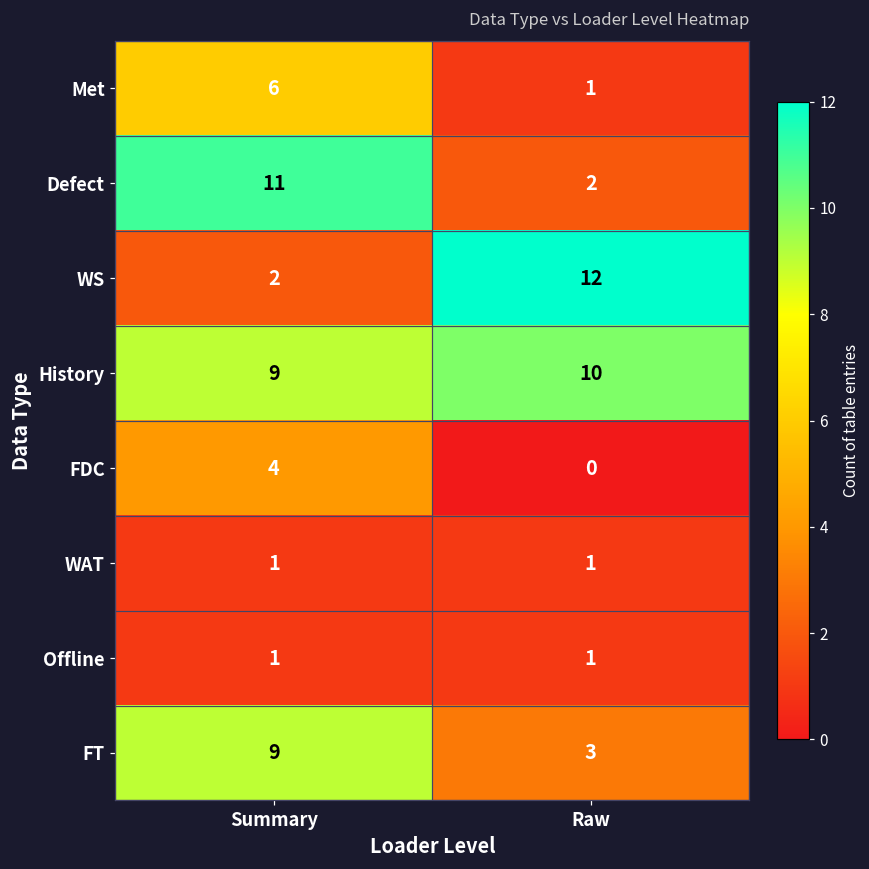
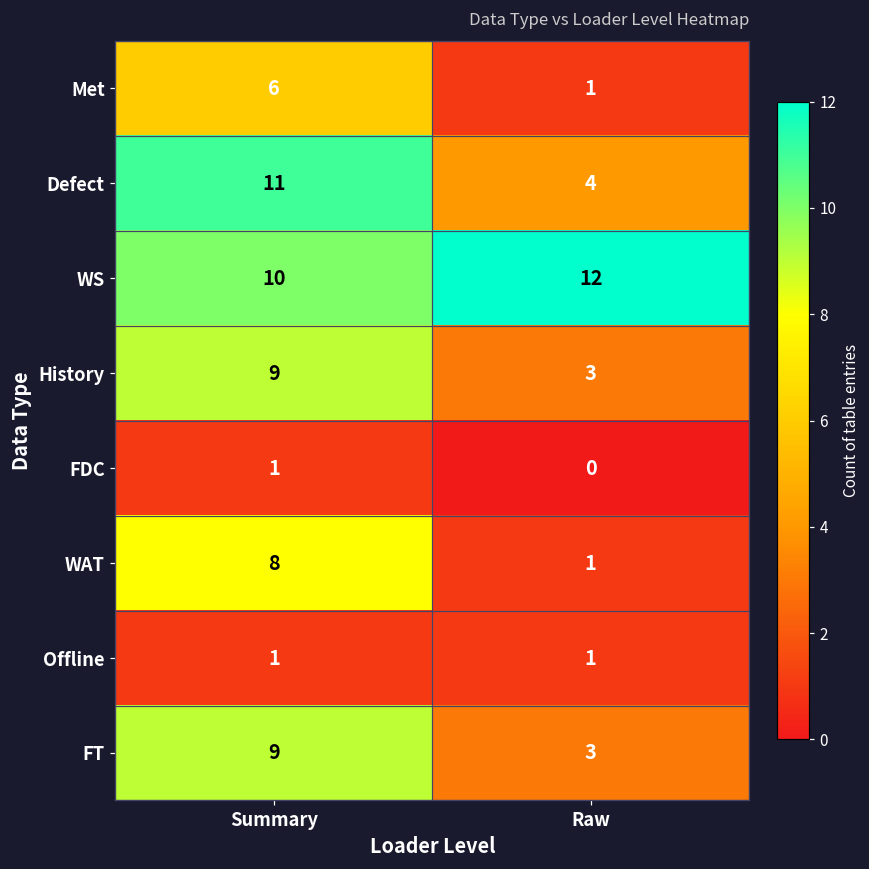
  {
    "Met": {
      "Summary": 6,
      "Raw": 1
    },
    "Defect": {
      "Summary": 11,
-     "Raw": 2
+     "Raw": 4
    },
    "WS": {
-     "Summary": 2,
+     "Summary": 10,
      "Raw": 12
    },
    "History": {
      "Summary": 9,
-     "Raw": 10
+     "Raw": 3
    },
    "FDC": {
-     "Summary": 4,
+     "Summary": 1,
      "Raw": 0
    },
    "WAT": {
-     "Summary": 1,
+     "Summary": 8,
      "Raw": 1
    },
    "Offline": {
      "Summary": 1,
      "Raw": 1
    },
    "FT": {
      "Summary": 9,
      "Raw": 3
    }
  }
